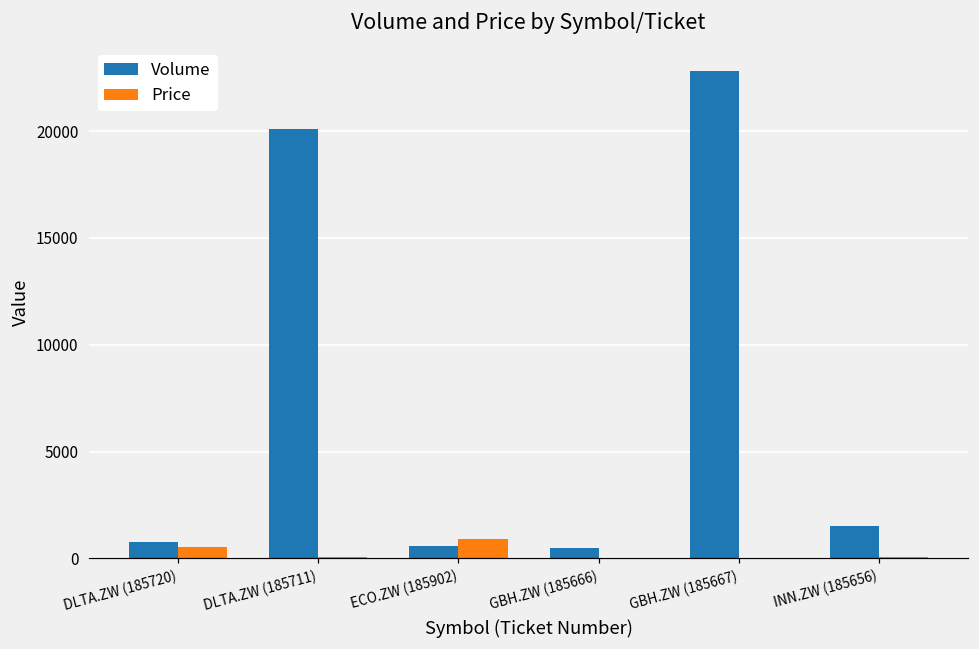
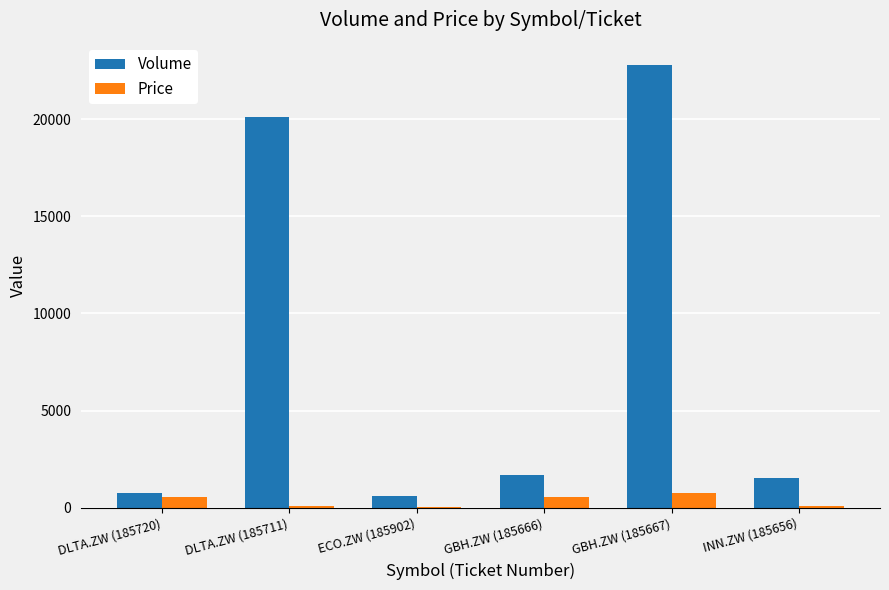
  {
    "Volume": {
      "DLTA.ZW (185720)": 800,
      "DLTA.ZW (185711)": 20100,
      "ECO.ZW (185902)": 600,
-     "GBH.ZW (185666)": 500,
+     "GBH.ZW (185666)": 1700,
      "GBH.ZW (185667)": 22800,
      "INN.ZW (185656)": 1500
    },
    "Price": {
      "DLTA.ZW (185720)": 500,
-     "ECO.ZW (185902)": 900,
-     "GBH.ZW (185666)": 0,
-     "GBH.ZW (185667)": 0
+     "ECO.ZW (185902)": 0,
+     "GBH.ZW (185666)": 500,
+     "GBH.ZW (185667)": 700
    }
  }
